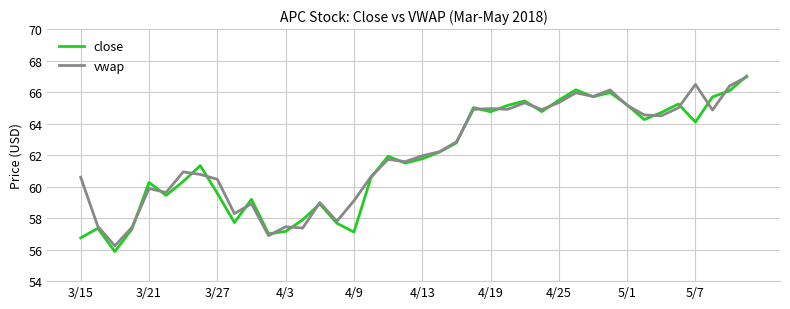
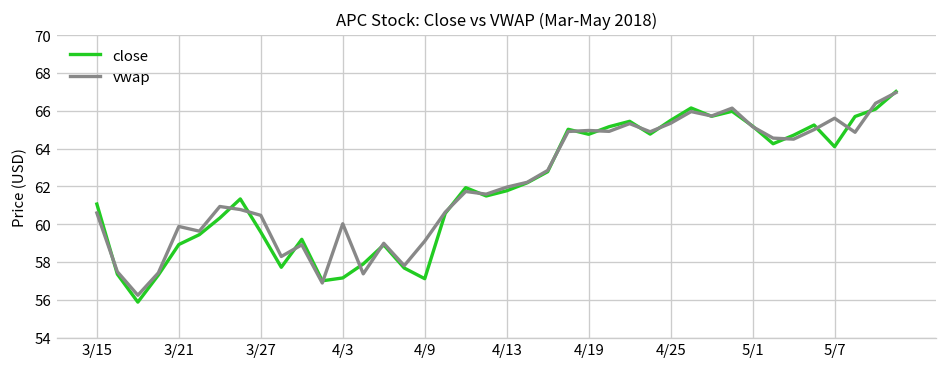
  {
    "close": {
-     "3/15": 56.7,
-     "3/21": 60.3,
+     "3/15": 61.1,
+     "3/21": 58.9,
      "3/27": 59.6,
      "4/3": 57.2,
      "4/9": 57.1,
      "4/13": 61.8,
      "4/19": 64.8,
      "5/7": 64.1
    },
    "vwap": {
      "3/15": 60.6,
      "3/21": 59.9,
      "3/27": 60.5,
-     "4/3": 57.5,
+     "4/3": 60.0,
      "4/9": 59.1,
      "4/13": 62.0,
      "4/19": 65.0,
-     "5/7": 66.5
+     "5/7": 65.6
    }
  }
